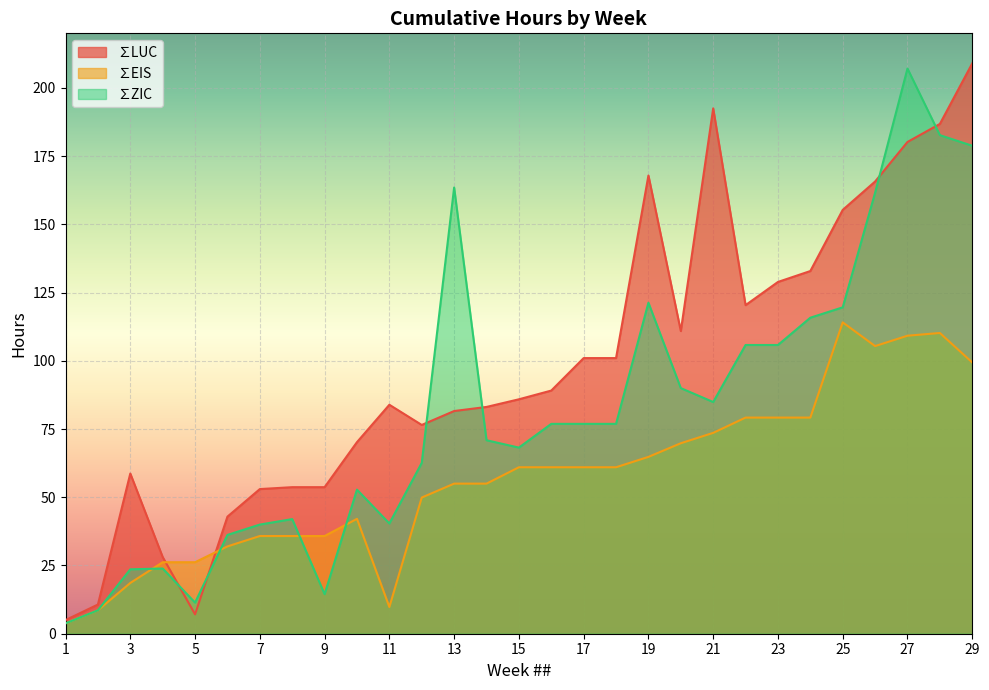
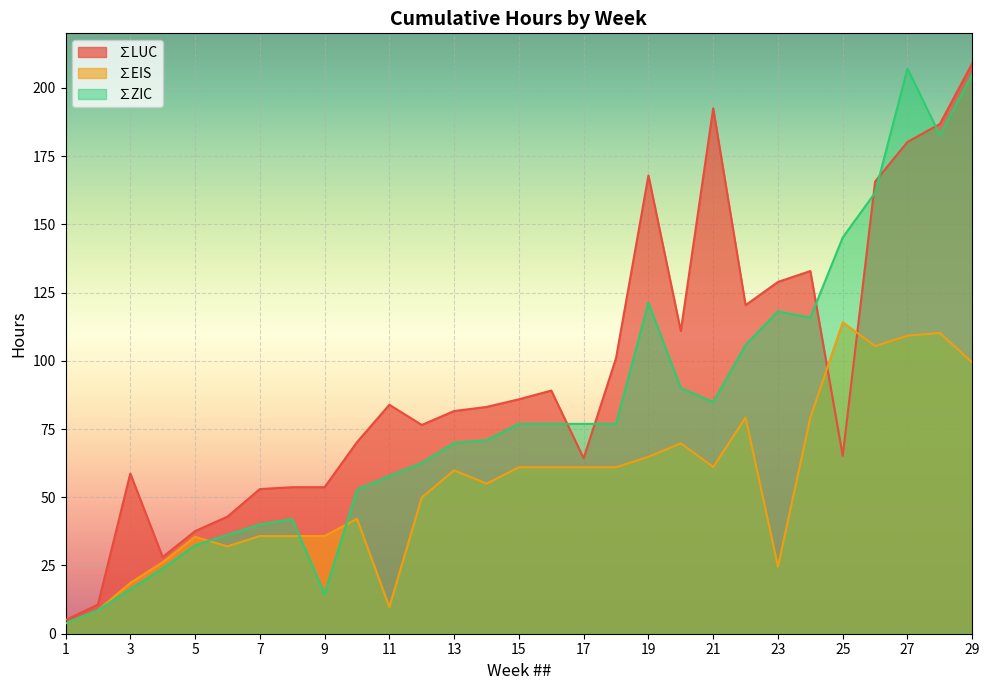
  {
    "∑LUC": {
      "1": 5,
      "3": 59,
-     "5": 7,
+     "5": 38,
      "7": 53,
      "9": 54,
      "11": 84,
      "13": 82,
      "15": 86,
-     "17": 101,
+     "17": 64,
      "19": 168,
      "21": 193,
      "23": 129,
-     "25": 155,
+     "25": 65,
      "27": 180,
      "29": 209
    },
    "∑EIS": {
      "3": 19,
-     "5": 26,
+     "5": 36,
      "7": 36,
      "9": 36,
      "11": 10,
-     "13": 55,
+     "13": 60,
      "15": 61,
      "17": 61,
      "19": 65,
-     "21": 74,
-     "23": 79,
+     "21": 61,
+     "23": 25,
      "25": 114,
      "27": 109,
      "29": 99
    },
    "∑ZIC": {
-     "3": 24,
-     "5": 11,
+     "3": 16,
+     "5": 32,
      "7": 40,
      "9": 15,
-     "11": 40,
-     "13": 164,
-     "15": 68,
+     "11": 58,
+     "13": 70,
+     "15": 77,
      "17": 77,
      "19": 121,
      "21": 85,
-     "23": 106,
-     "25": 120,
+     "23": 118,
+     "25": 145,
      "27": 207,
-     "29": 179
+     "29": 205
    }
  }
